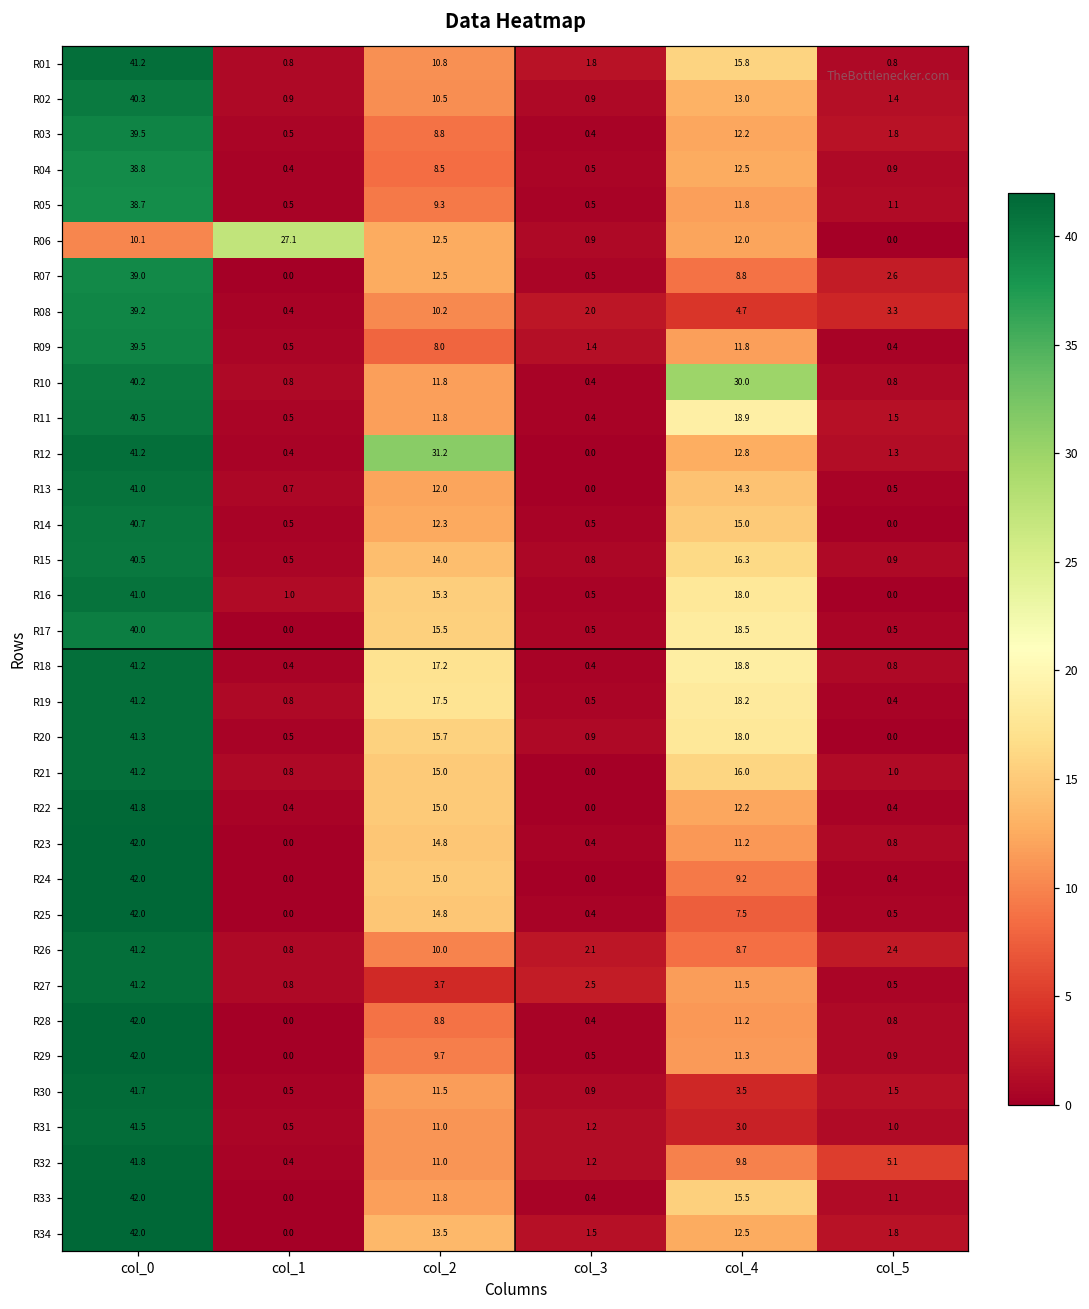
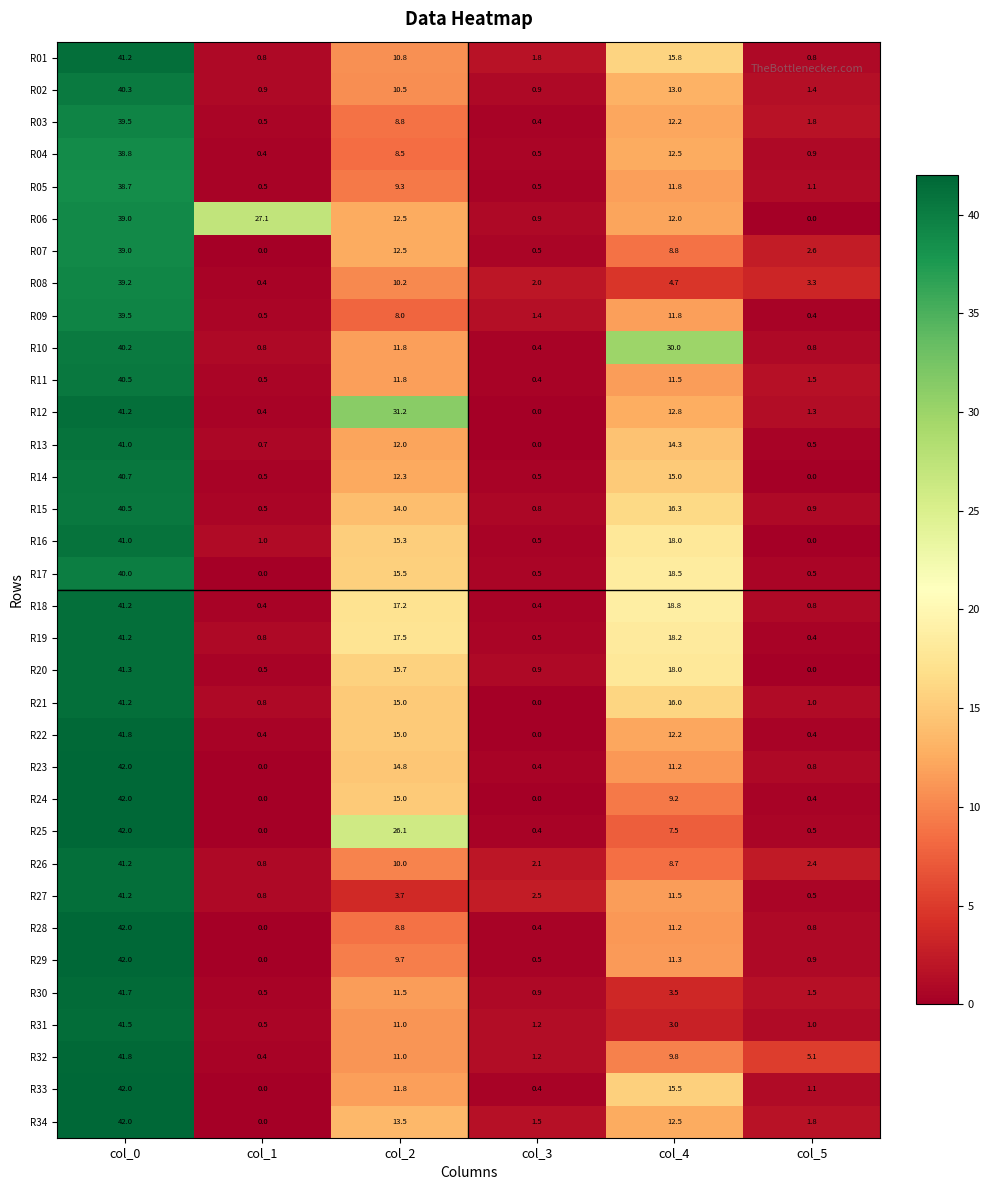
  {
    "R06": {
-     "col_0": 10.1,
+     "col_0": 39.0,
      "col_1": 27.1,
      "col_2": 12.5,
      "col_3": 0.9,
      "col_4": 12.0,
      "col_5": 0.0
    },
    "R11": {
      "col_0": 40.5,
      "col_1": 0.5,
      "col_2": 11.8,
      "col_3": 0.4,
-     "col_4": 18.9,
+     "col_4": 11.5,
      "col_5": 1.5
    },
    "R25": {
      "col_0": 42.0,
      "col_1": 0.0,
-     "col_2": 14.8,
+     "col_2": 26.1,
      "col_3": 0.4,
      "col_4": 7.5,
      "col_5": 0.5
    }
  }
